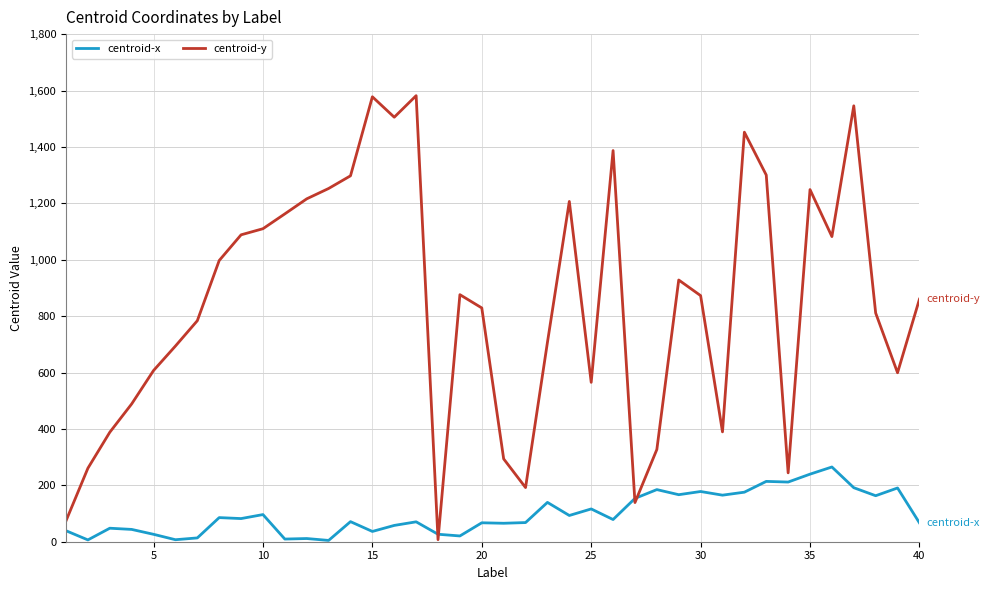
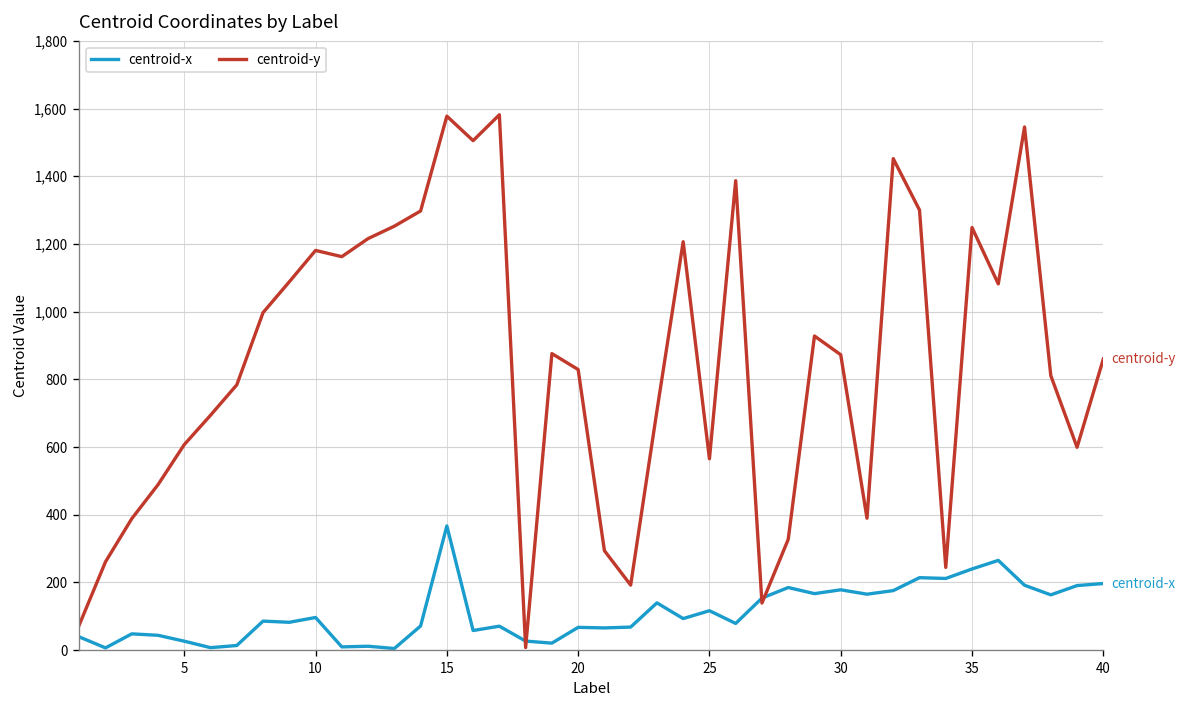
  {
    "centroid-x": {
      "5": "30",
      "10": "100",
-     "15": "40",
+     "15": "370",
      "20": "70",
      "25": "120",
      "30": "180",
      "35": "240",
-     "40": "70"
+     "40": "200"
    },
    "centroid-y": {
      "5": "610",
-     "10": "1,110",
+     "10": "1,180",
      "15": "1,580",
      "20": "830",
      "25": "570",
      "30": "870",
      "35": "1,250",
      "40": "860"
    }
  }
